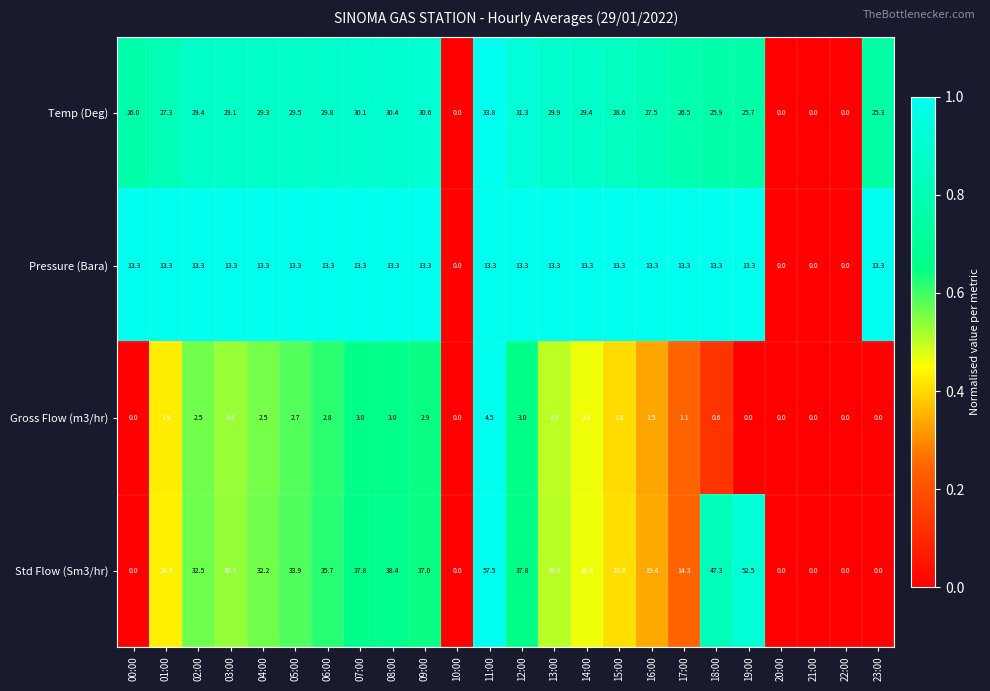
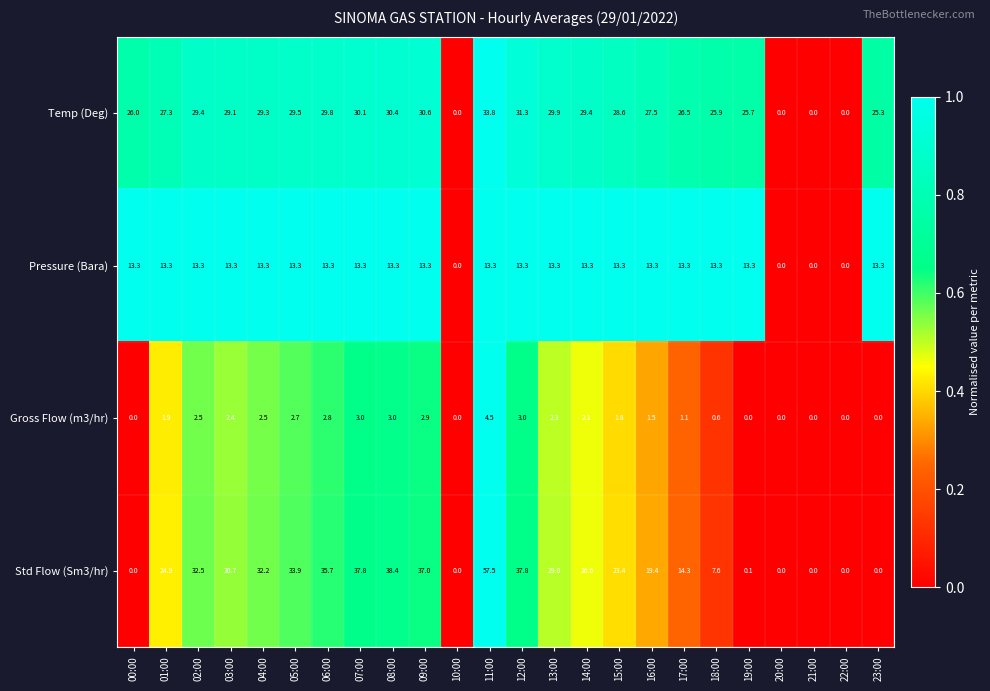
  {
    "Temp (Deg)": {
      "00:00": 26.0,
      "01:00": 27.3,
      "02:00": 29.4,
      "03:00": 29.1,
      "04:00": 29.3,
      "05:00": 29.5,
      "06:00": 29.8,
      "07:00": 30.1,
      "08:00": 30.4,
      "09:00": 30.6,
      "10:00": 0.0,
      "11:00": 33.8,
      "12:00": 31.3,
      "13:00": 29.9,
      "14:00": 29.4,
      "15:00": 28.6,
      "16:00": 27.5,
      "17:00": 26.5,
      "18:00": 25.9,
      "19:00": 25.7,
      "20:00": 0.0,
      "21:00": 0.0,
      "22:00": 0.0,
      "23:00": 25.3
    },
    "Pressure (Bara)": {
      "00:00": 13.3,
      "01:00": 13.3,
      "02:00": 13.3,
      "03:00": 13.3,
      "04:00": 13.3,
      "05:00": 13.3,
      "06:00": 13.3,
      "07:00": 13.3,
      "08:00": 13.3,
      "09:00": 13.3,
      "10:00": 0.0,
      "11:00": 13.3,
      "12:00": 13.3,
      "13:00": 13.3,
      "14:00": 13.3,
      "15:00": 13.3,
      "16:00": 13.3,
      "17:00": 13.3,
      "18:00": 13.3,
      "19:00": 13.3,
      "20:00": 0.0,
      "21:00": 0.0,
      "22:00": 0.0,
      "23:00": 13.3
    },
    "Gross Flow (m3/hr)": {
      "00:00": 0.0,
      "01:00": 1.9,
      "02:00": 2.5,
      "03:00": 2.4,
      "04:00": 2.5,
      "05:00": 2.7,
      "06:00": 2.8,
      "07:00": 3.0,
      "08:00": 3.0,
      "09:00": 2.9,
      "10:00": 0.0,
      "11:00": 4.5,
      "12:00": 3.0,
      "13:00": 2.3,
      "14:00": 2.1,
      "15:00": 1.8,
      "16:00": 1.5,
      "17:00": 1.1,
      "18:00": 0.6,
      "19:00": 0.0,
      "20:00": 0.0,
      "21:00": 0.0,
      "22:00": 0.0,
      "23:00": 0.0
    },
    "Std Flow (Sm3/hr)": {
      "00:00": 0.0,
      "01:00": 24.9,
      "02:00": 32.5,
      "03:00": 30.7,
      "04:00": 32.2,
      "05:00": 33.9,
      "06:00": 35.7,
      "07:00": 37.8,
      "08:00": 38.4,
      "09:00": 37.0,
      "10:00": 0.0,
      "11:00": 57.5,
      "12:00": 37.8,
      "13:00": 29.0,
      "14:00": 26.6,
      "15:00": 23.4,
      "16:00": 19.4,
      "17:00": 14.3,
-     "18:00": 47.3,
-     "19:00": 52.5,
+     "18:00": 7.6,
+     "19:00": 0.1,
      "20:00": 0.0,
      "21:00": 0.0,
      "22:00": 0.0,
      "23:00": 0.0
    }
  }
